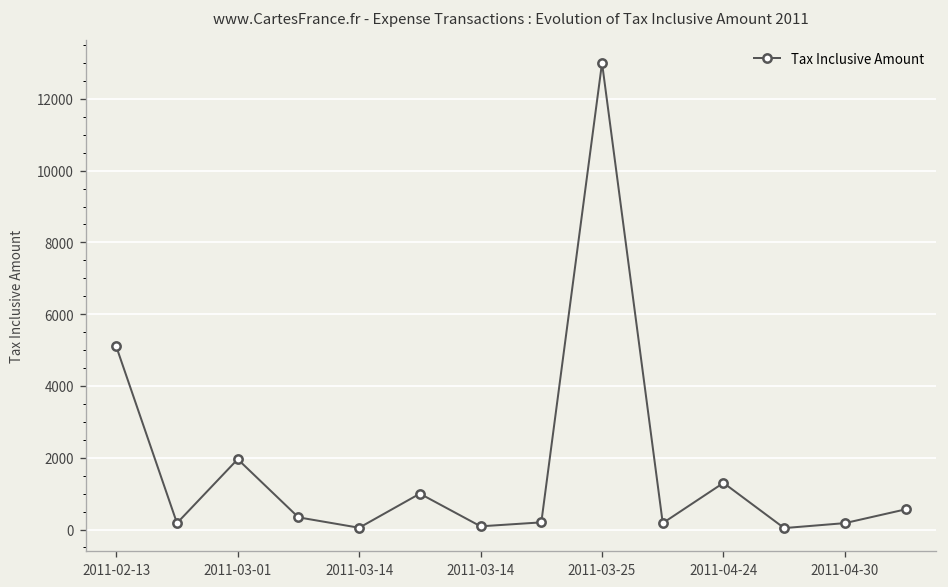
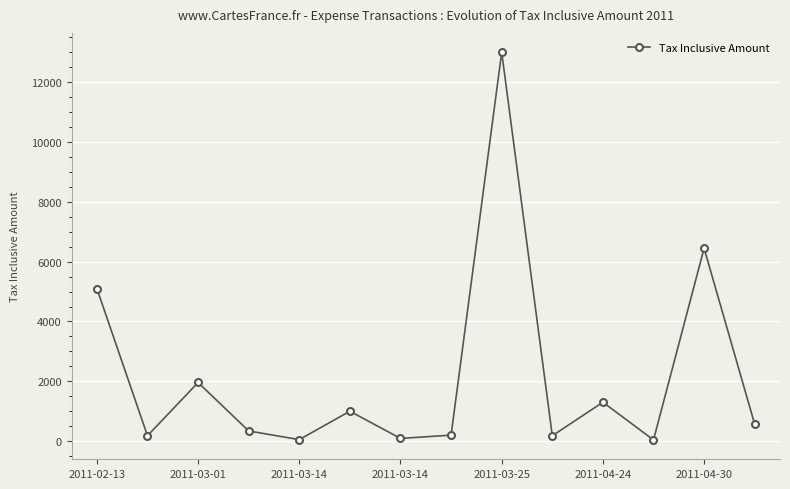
  {
    "2011-02-13": 5100,
    "2011-03-01": 2000,
    "2011-03-25": 13000,
    "2011-04-24": 1300,
-   "2011-04-30": 200
+   "2011-04-30": 6400
  }
